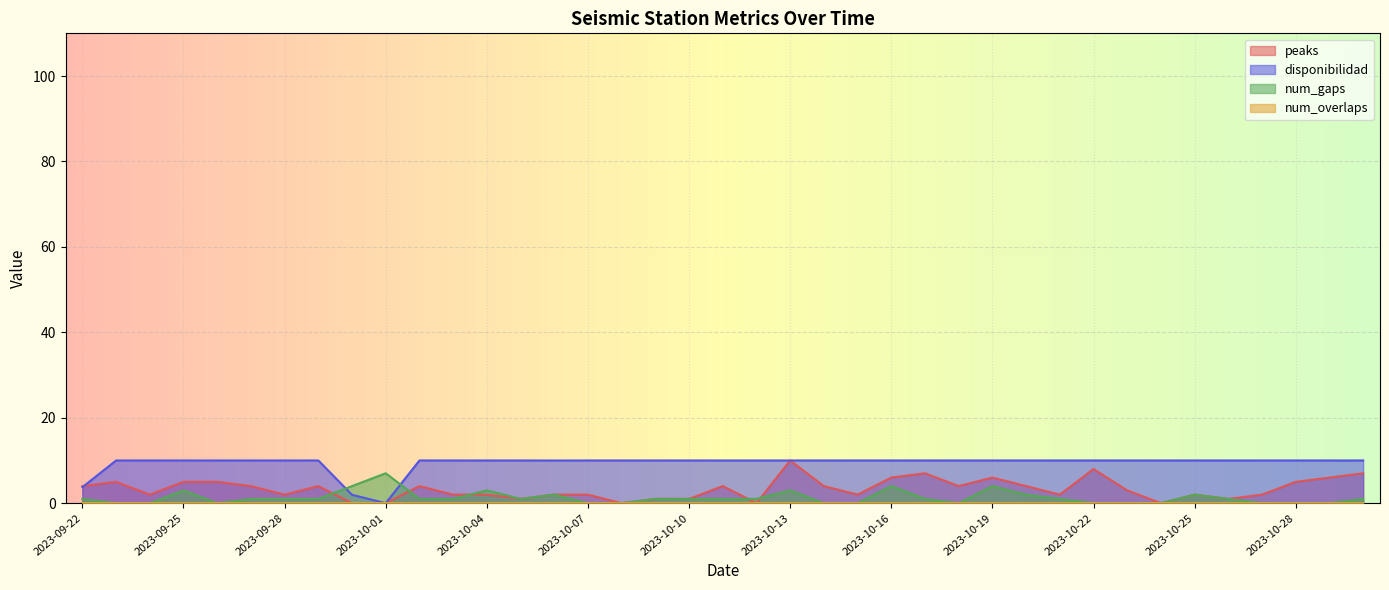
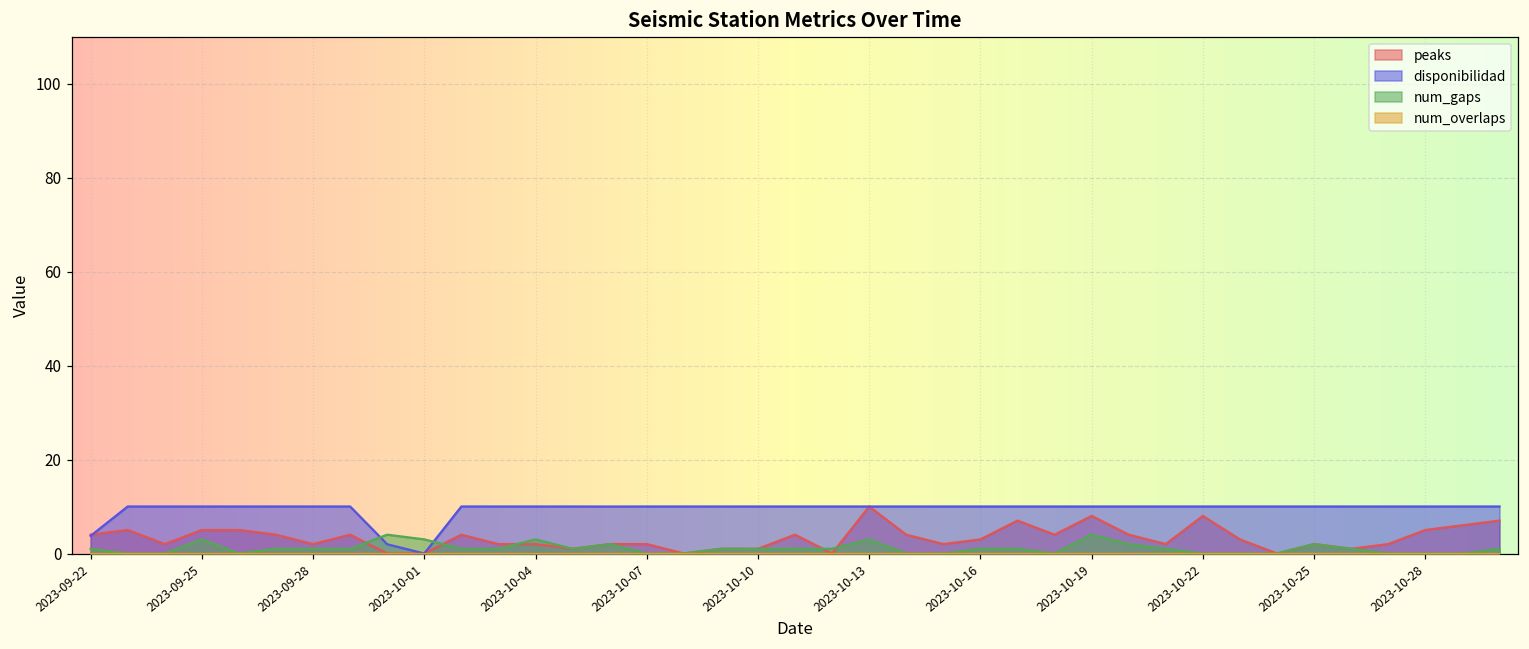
  {
    "peaks": {
      "2023-09-25": 5,
      "2023-09-28": 2,
      "2023-10-04": 2,
      "2023-10-07": 2,
-     "2023-10-16": 6,
-     "2023-10-19": 6,
+     "2023-10-16": 3,
+     "2023-10-19": 8,
      "2023-10-22": 8,
      "2023-10-28": 5
    },
    "disponibilidad": {
      "2023-09-25": 10,
      "2023-09-28": 10,
      "2023-10-04": 10,
      "2023-10-07": 10,
      "2023-10-10": 10,
      "2023-10-16": 10,
      "2023-10-19": 10,
      "2023-10-22": 10,
      "2023-10-25": 10,
      "2023-10-28": 10
    },
    "num_gaps": {
      "2023-09-22": 1,
      "2023-09-25": 3,
      "2023-09-28": 1,
-     "2023-10-01": 7,
+     "2023-10-01": 3,
      "2023-10-04": 3,
      "2023-10-13": 3,
-     "2023-10-16": 4,
+     "2023-10-16": 1,
      "2023-10-19": 4
    },
    "num_overlaps": {
      "2023-09-22": 0,
      "2023-09-25": 0,
      "2023-09-28": 0,
      "2023-10-04": 0,
      "2023-10-10": 0,
      "2023-10-13": 0,
      "2023-10-16": 0,
      "2023-10-19": 0,
      "2023-10-25": 0
    }
  }
